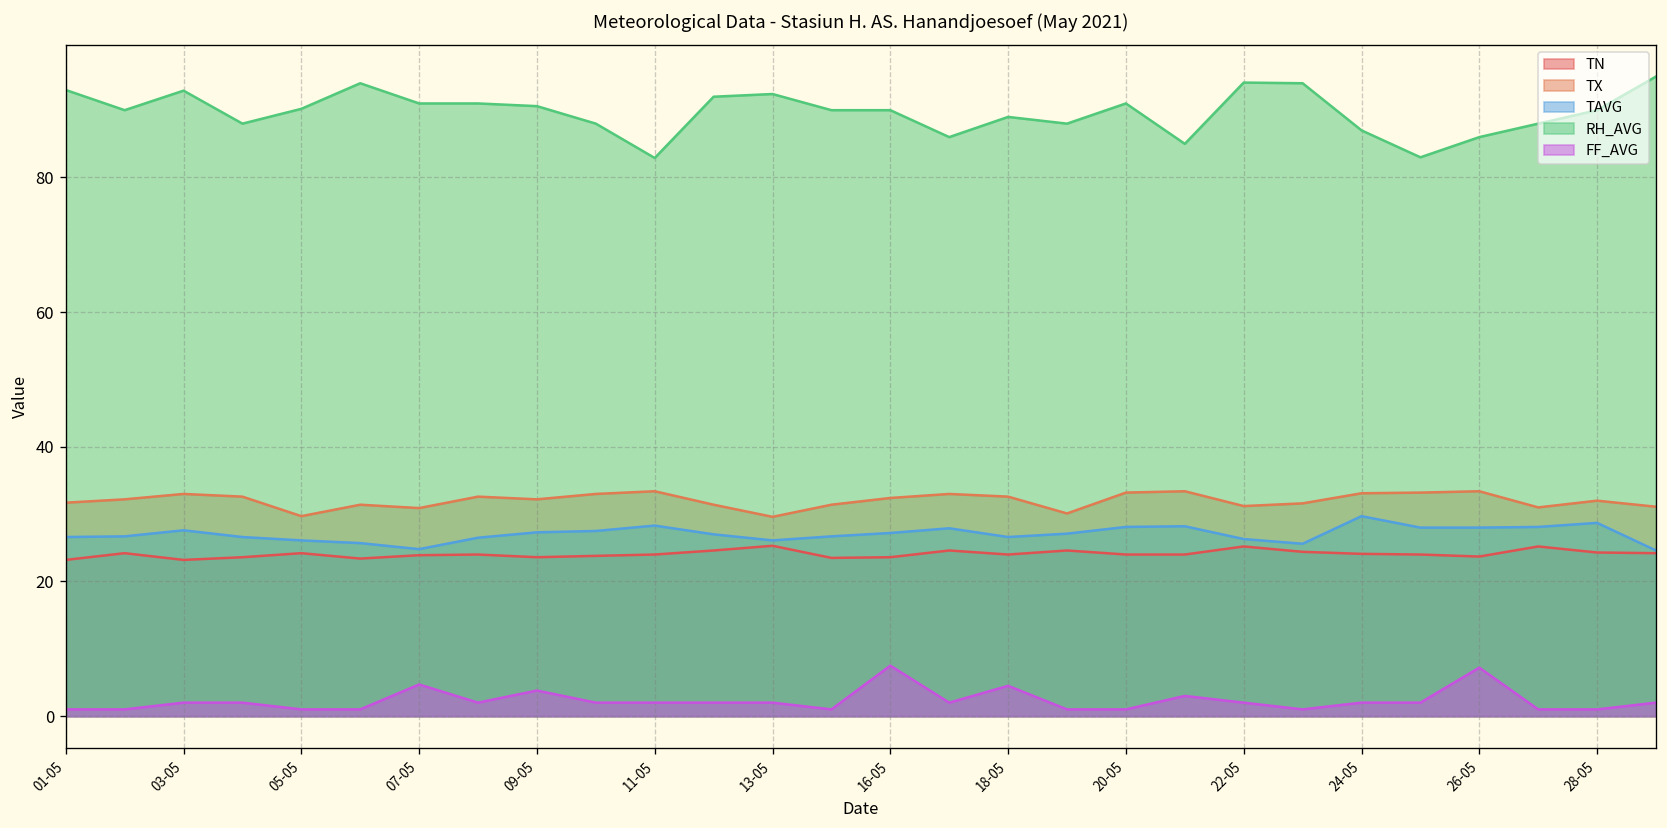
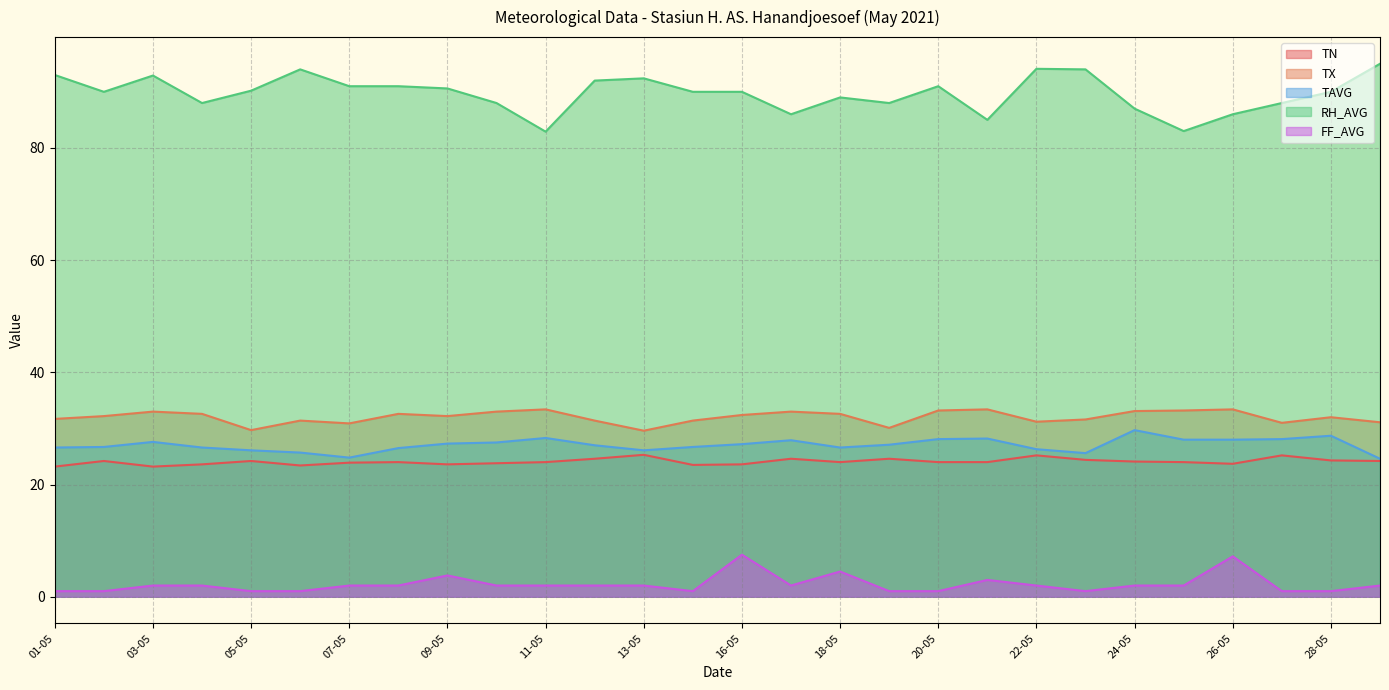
  {
    "TAVG": {
      "01-05": 27,
      "03-05": 28,
      "05-05": 26,
      "07-05": 25,
      "09-05": 27,
      "11-05": 28,
      "13-05": 26,
      "16-05": 27,
      "18-05": 27,
      "20-05": 28,
      "22-05": 26,
      "24-05": 30,
      "26-05": 28,
      "28-05": 29
    },
    "RH_AVG": {
      "01-05": 93,
      "03-05": 93,
      "05-05": 90,
      "07-05": 91,
      "09-05": 91,
      "11-05": 83,
      "13-05": 92,
      "16-05": 90,
      "18-05": 89,
      "20-05": 91,
      "22-05": 94,
      "24-05": 87,
      "26-05": 86
    },
    "FF_AVG": {
      "01-05": 1,
      "03-05": 2,
      "05-05": 1,
-     "07-05": 5,
+     "07-05": 2,
      "09-05": 4,
      "11-05": 2,
      "13-05": 2,
      "16-05": 8,
      "18-05": 5,
      "20-05": 1,
      "22-05": 2,
      "24-05": 2,
      "26-05": 7,
      "28-05": 1
    }
  }
